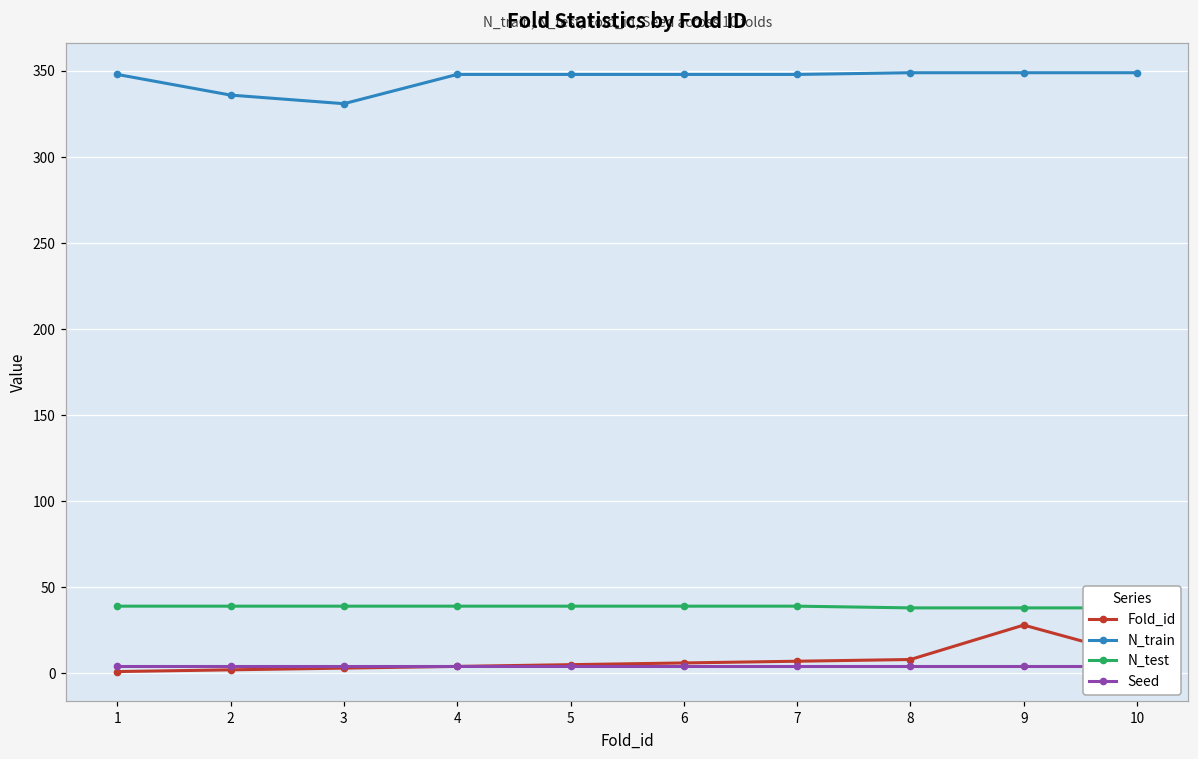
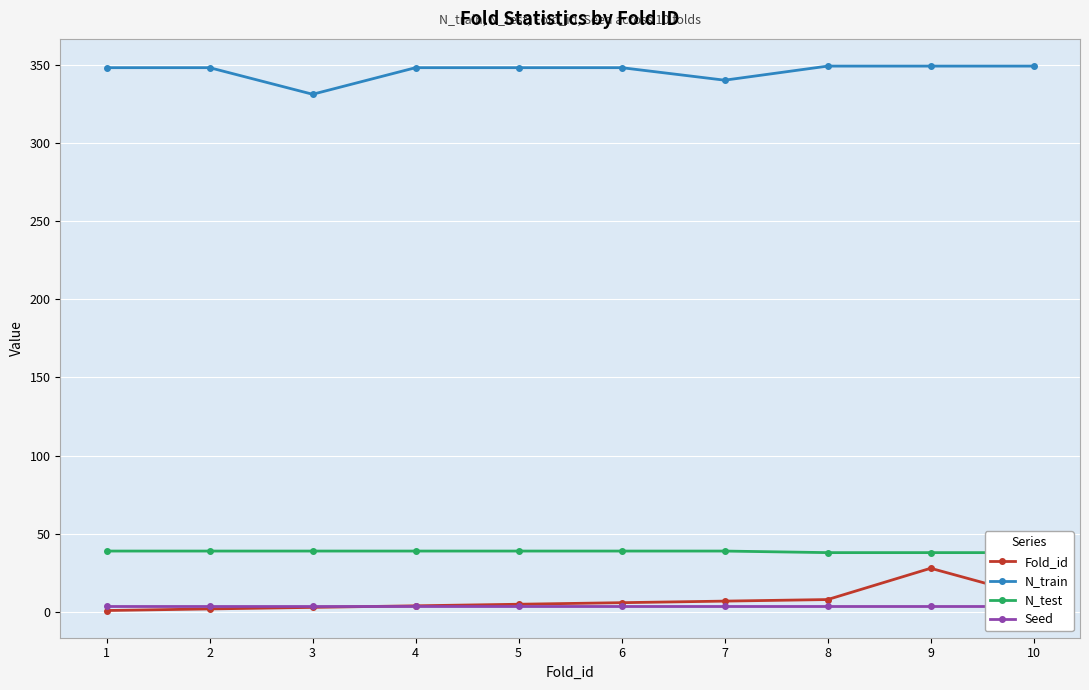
  {
    "Fold_id": {
      "1": 1,
      "2": 2,
      "6": 6,
      "7": 7,
      "8": 8,
      "9": 28
    },
    "N_train": {
      "1": 348,
-     "2": 336,
+     "2": 348,
      "3": 331,
      "4": 348,
      "5": 348,
      "6": 348,
-     "7": 348,
+     "7": 340,
      "8": 349,
      "9": 349,
      "10": 349
    },
    "N_test": {
      "1": 39,
      "2": 39,
      "3": 39,
      "4": 39,
      "5": 39,
      "6": 39,
      "7": 39,
      "8": 38,
      "9": 38
    },
    "Seed": {
      "1": 4,
      "2": 4,
      "6": 4,
      "7": 4,
      "8": 4,
      "9": 4
    }
  }
